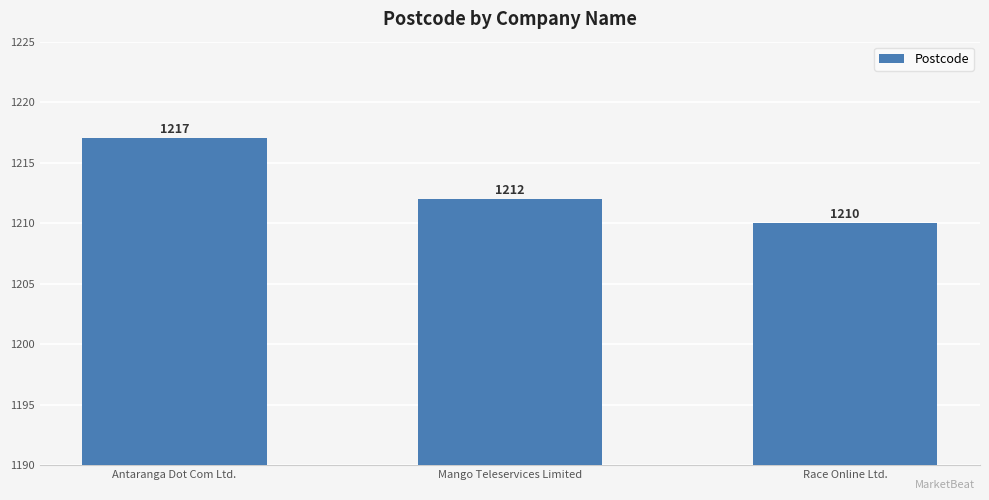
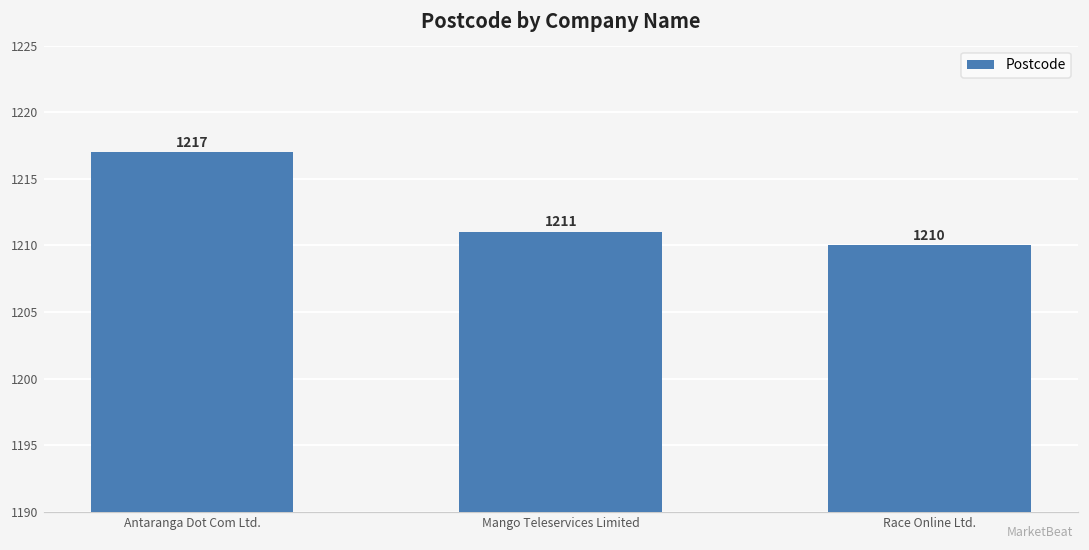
  {
    "Antaranga Dot Com Ltd.": 1217,
-   "Mango Teleservices Limited": 1212,
+   "Mango Teleservices Limited": 1211,
    "Race Online Ltd.": 1210
  }
